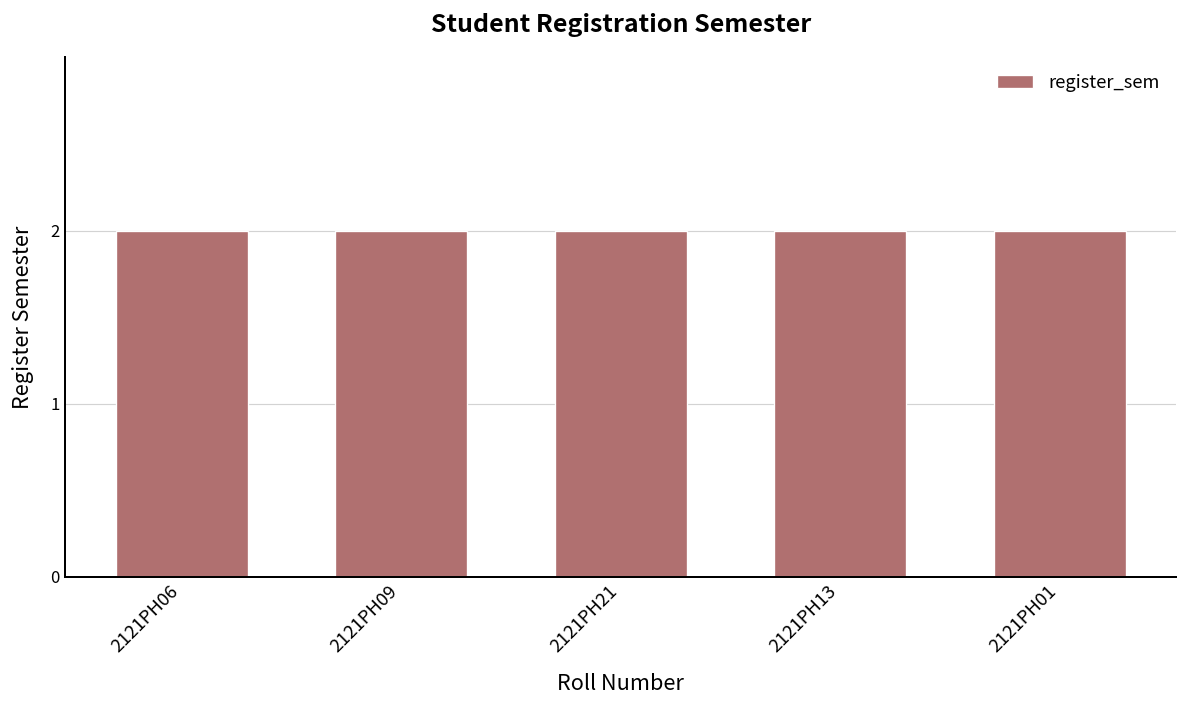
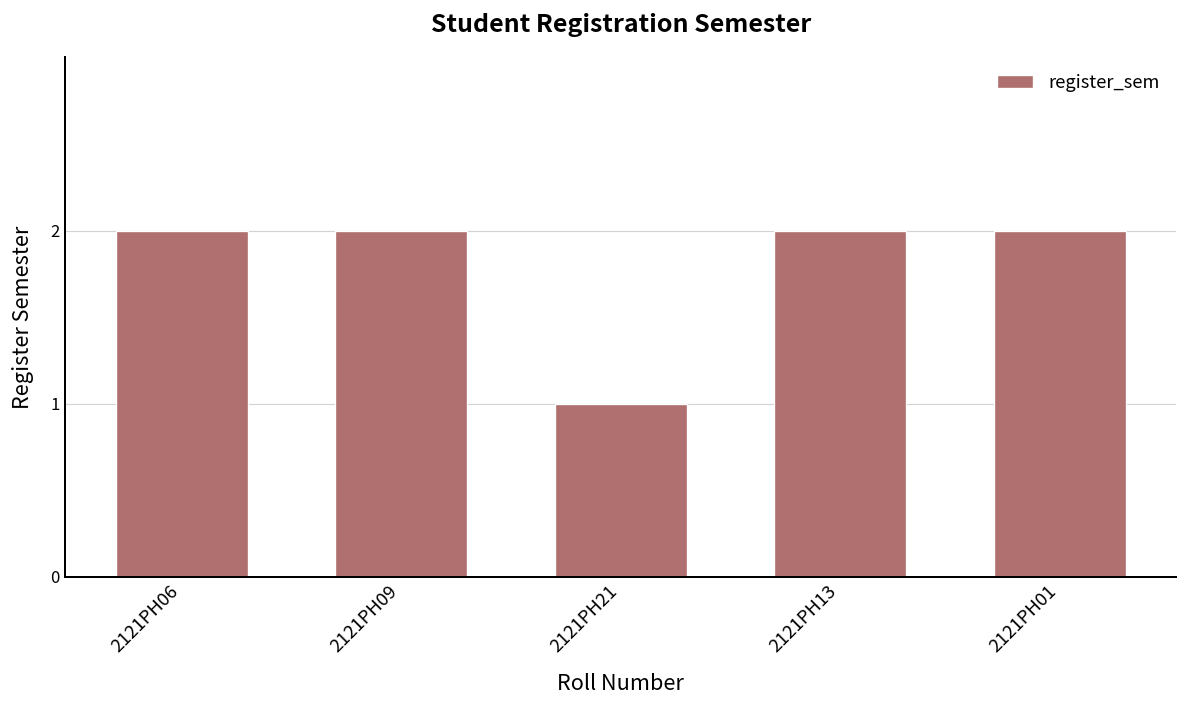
  {
    "2121PH06": 2,
    "2121PH09": 2,
-   "2121PH21": 2,
+   "2121PH21": 1,
    "2121PH13": 2,
    "2121PH01": 2
  }
